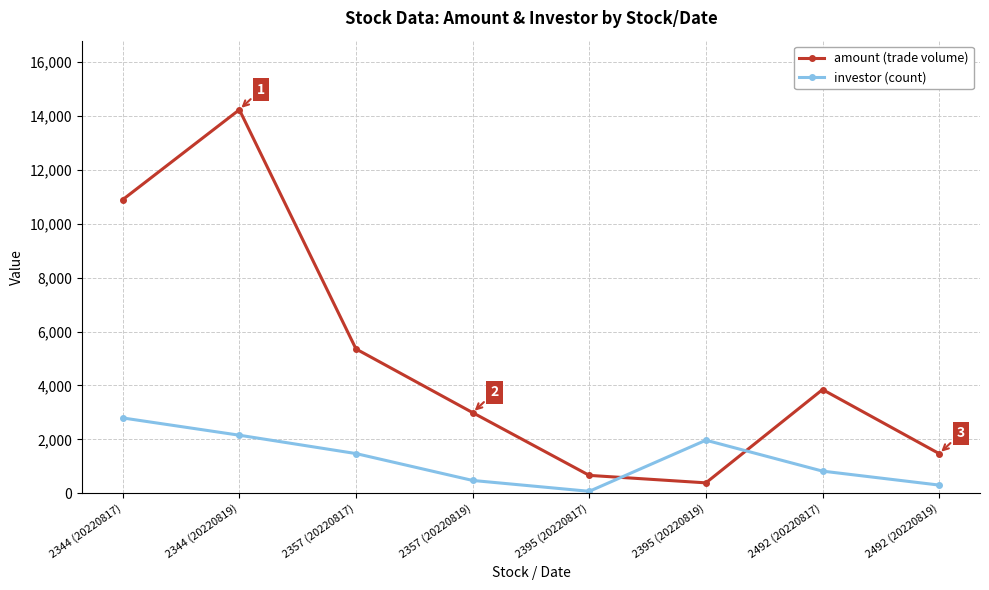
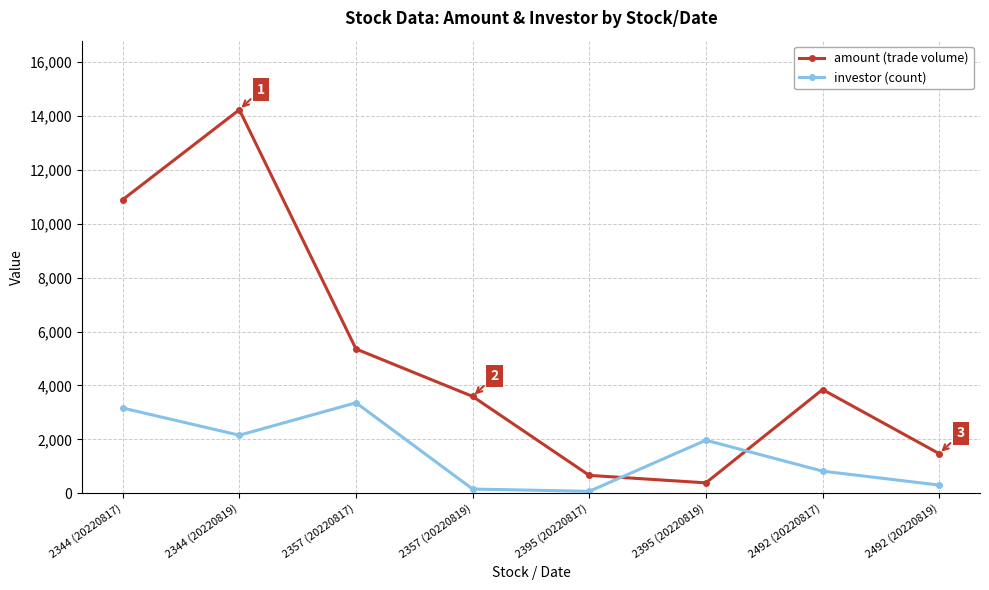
  {
    "amount (trade volume)": {
      "2344 (20220817)": "10,900",
      "2357 (20220817)": "5,400",
-     "2357 (20220819)": "3,000",
+     "2357 (20220819)": "3,600",
      "2395 (20220817)": "700",
      "2395 (20220819)": "400",
      "2492 (20220817)": "3,800"
    },
    "investor (count)": {
-     "2344 (20220817)": "2,800",
+     "2344 (20220817)": "3,200",
      "2344 (20220819)": "2,200",
-     "2357 (20220817)": "1,500",
-     "2357 (20220819)": "500",
+     "2357 (20220817)": "3,400",
+     "2357 (20220819)": "200",
      "2395 (20220817)": "100",
      "2395 (20220819)": "2,000",
      "2492 (20220817)": "800",
      "2492 (20220819)": "300"
    }
  }
